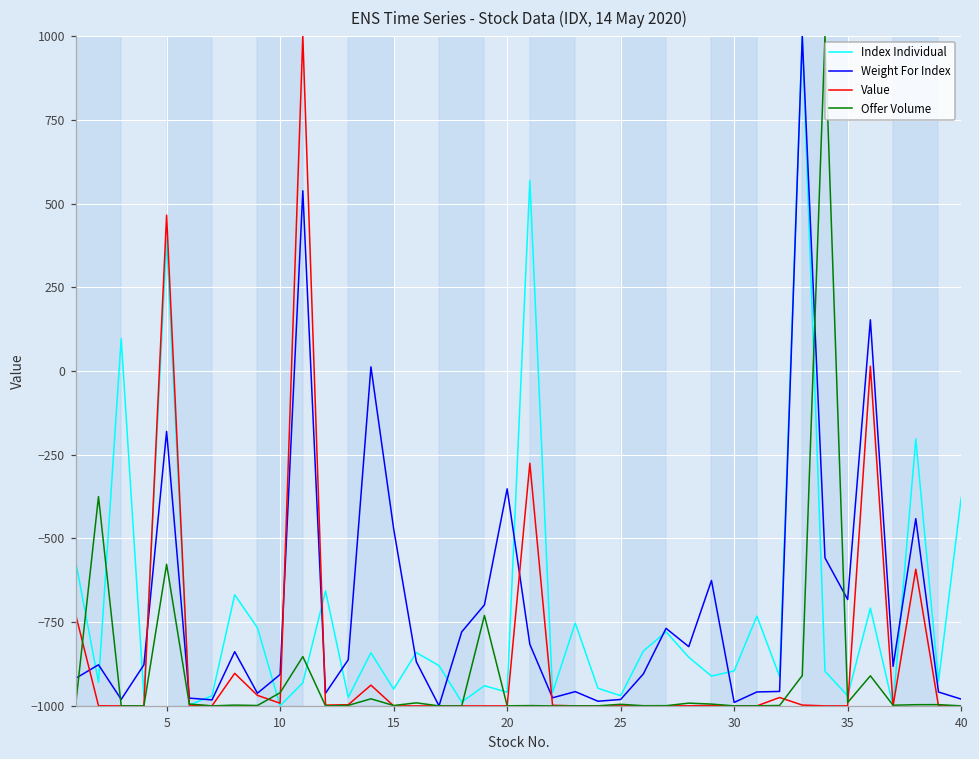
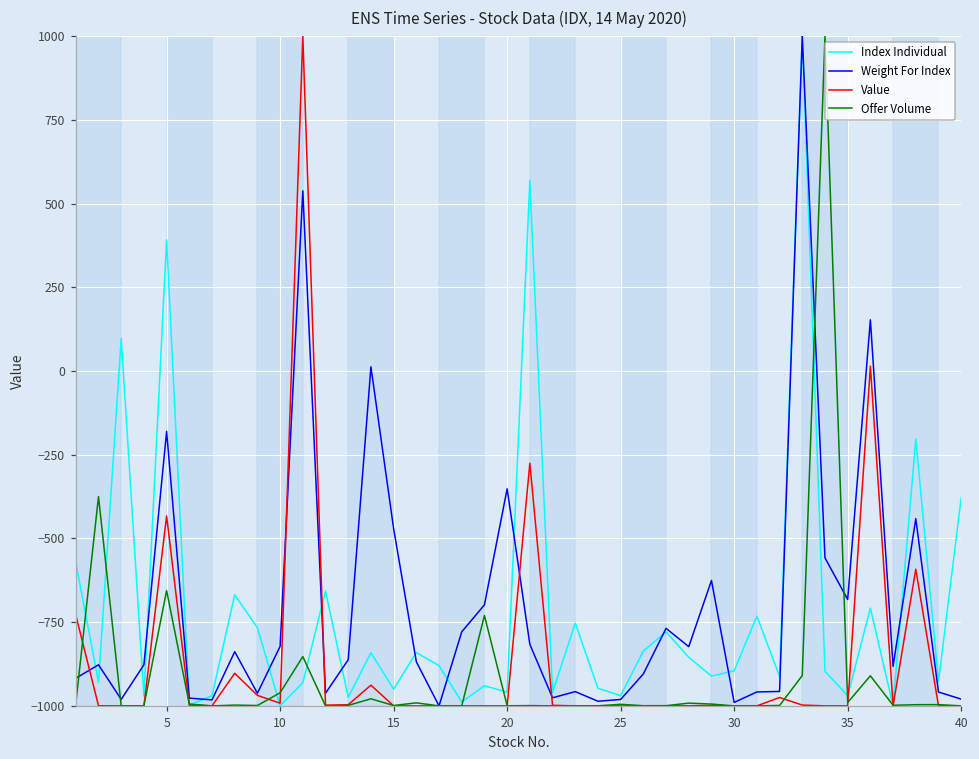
  {
    "Index Individual": {
      "5": 390,
      "15": -950,
      "20": -960,
      "25": -970,
      "30": -900,
      "35": -970,
      "40": -380
    },
    "Weight For Index": {
      "5": -180,
-     "10": -910,
+     "10": -820,
      "15": -470,
      "20": -350,
      "25": -980,
      "30": -990,
      "35": -680,
      "40": -980
    },
    "Value": {
-     "5": 470,
+     "5": -430,
      "35": -1000
    },
    "Offer Volume": {
-     "5": -580,
+     "5": -660,
      "10": -960,
      "35": -990
    }
  }
